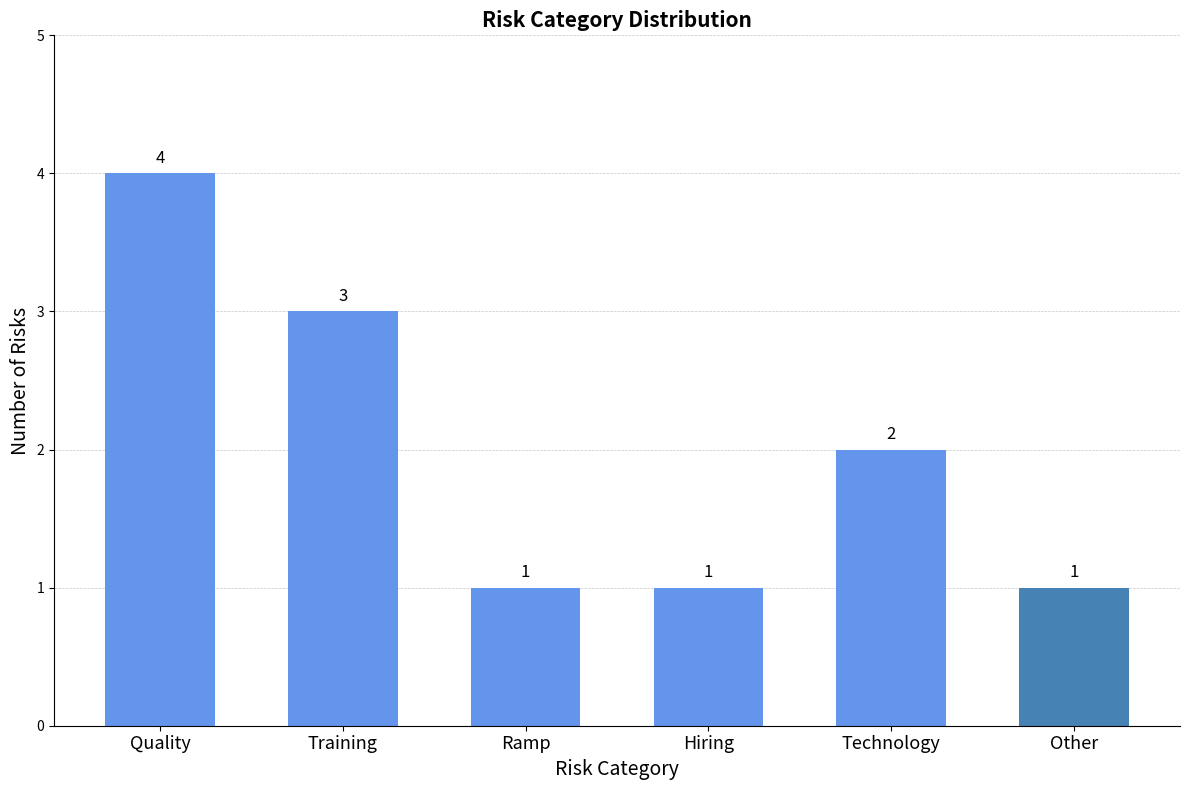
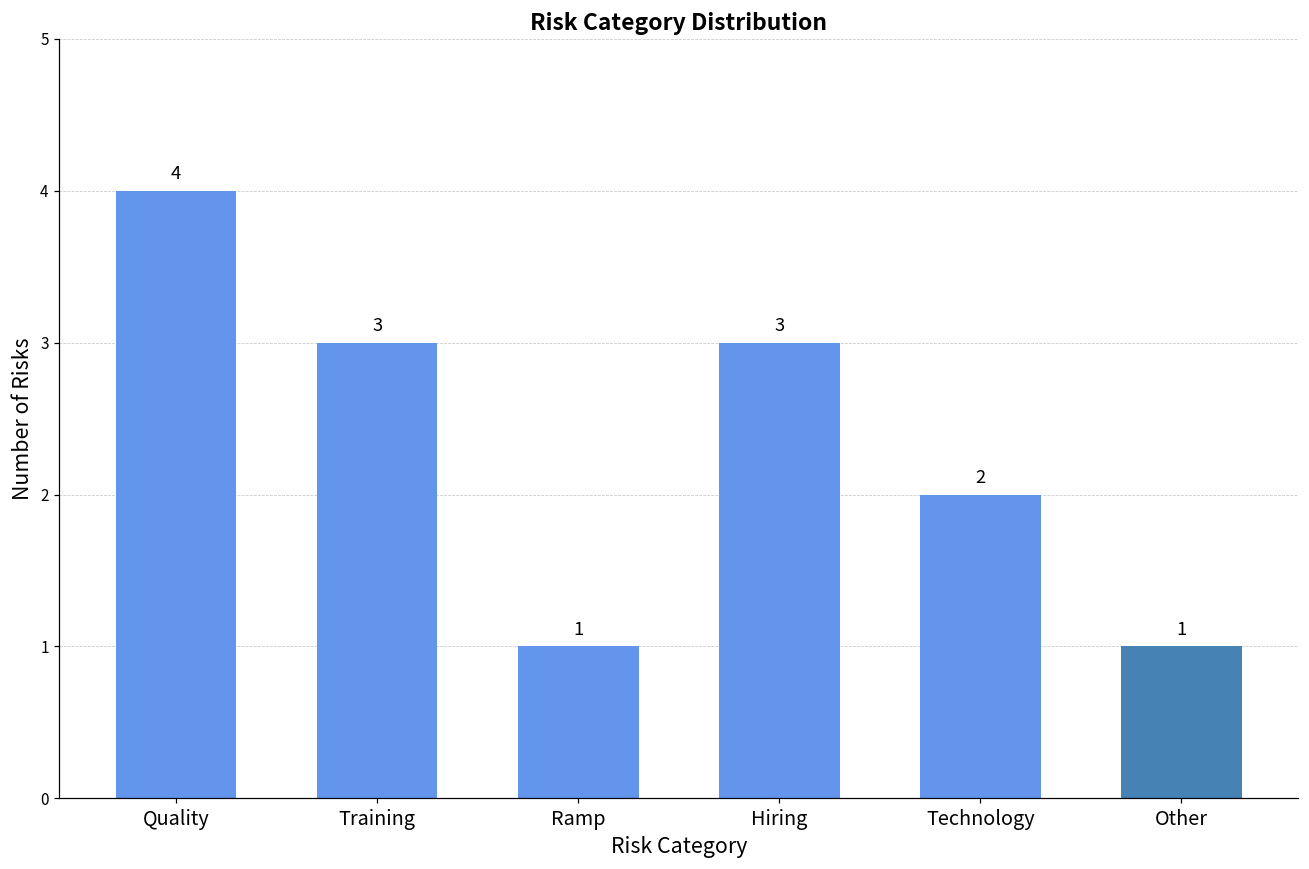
  {
    "Quality": 4,
    "Training": 3,
    "Ramp": 1,
-   "Hiring": 1,
+   "Hiring": 3,
    "Technology": 2,
    "Other": 1
  }
